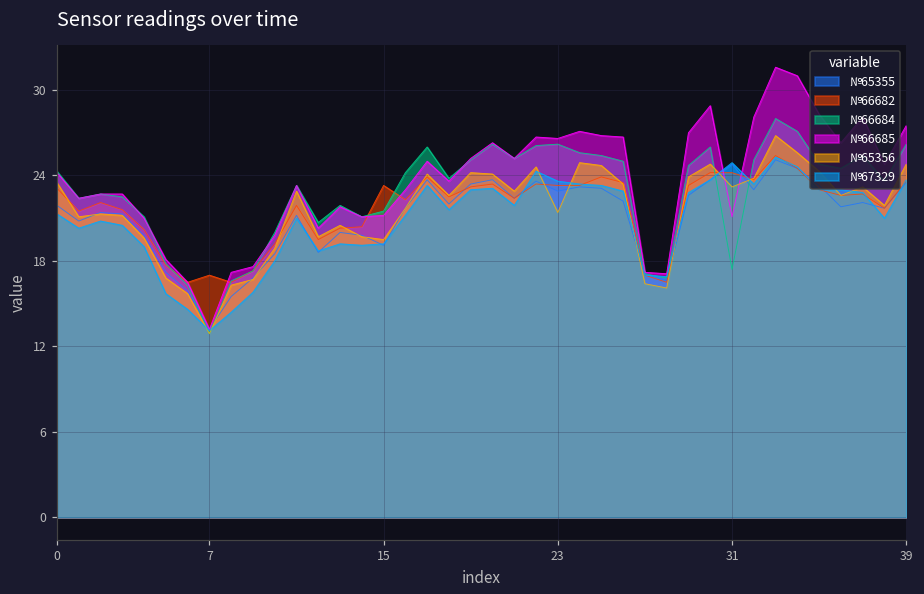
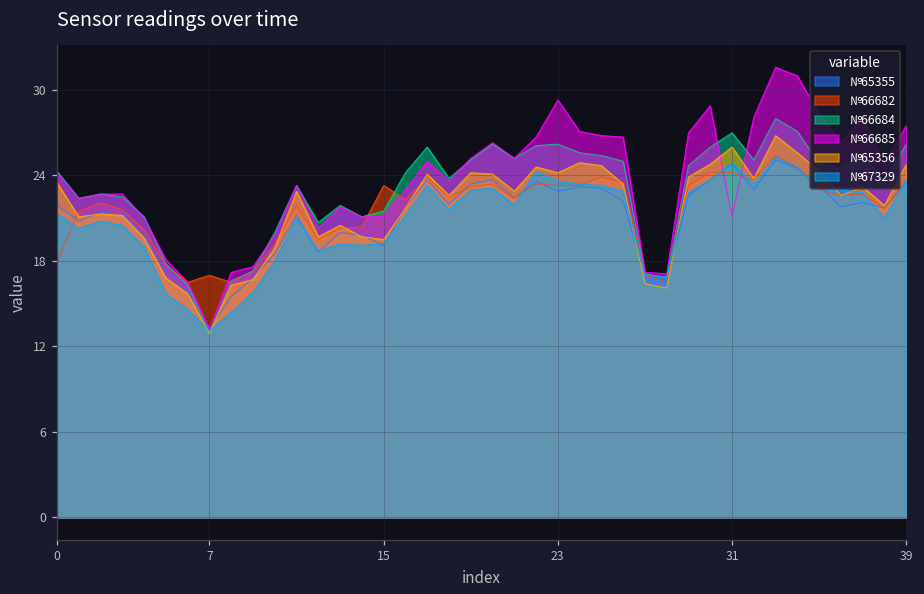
  {
    "№66682": {
-     "0": 23.1,
+     "0": 17.9,
      "7": 17.0,
      "15": 23.3,
      "23": 23.3,
      "31": 24.2
    },
    "№66684": {
      "15": 21.5,
      "23": 26.2,
-     "31": 17.4,
+     "31": 27.0,
      "39": 26.2
    },
    "№66685": {
      "15": 21.2,
-     "23": 26.6,
+     "23": 29.3,
      "31": 21.1,
      "39": 27.5
    },
    "№65356": {
      "0": 23.5,
      "15": 19.5,
-     "23": 21.4,
-     "31": 23.2,
+     "23": 24.2,
+     "31": 26.0,
      "39": 24.8
    }
  }
